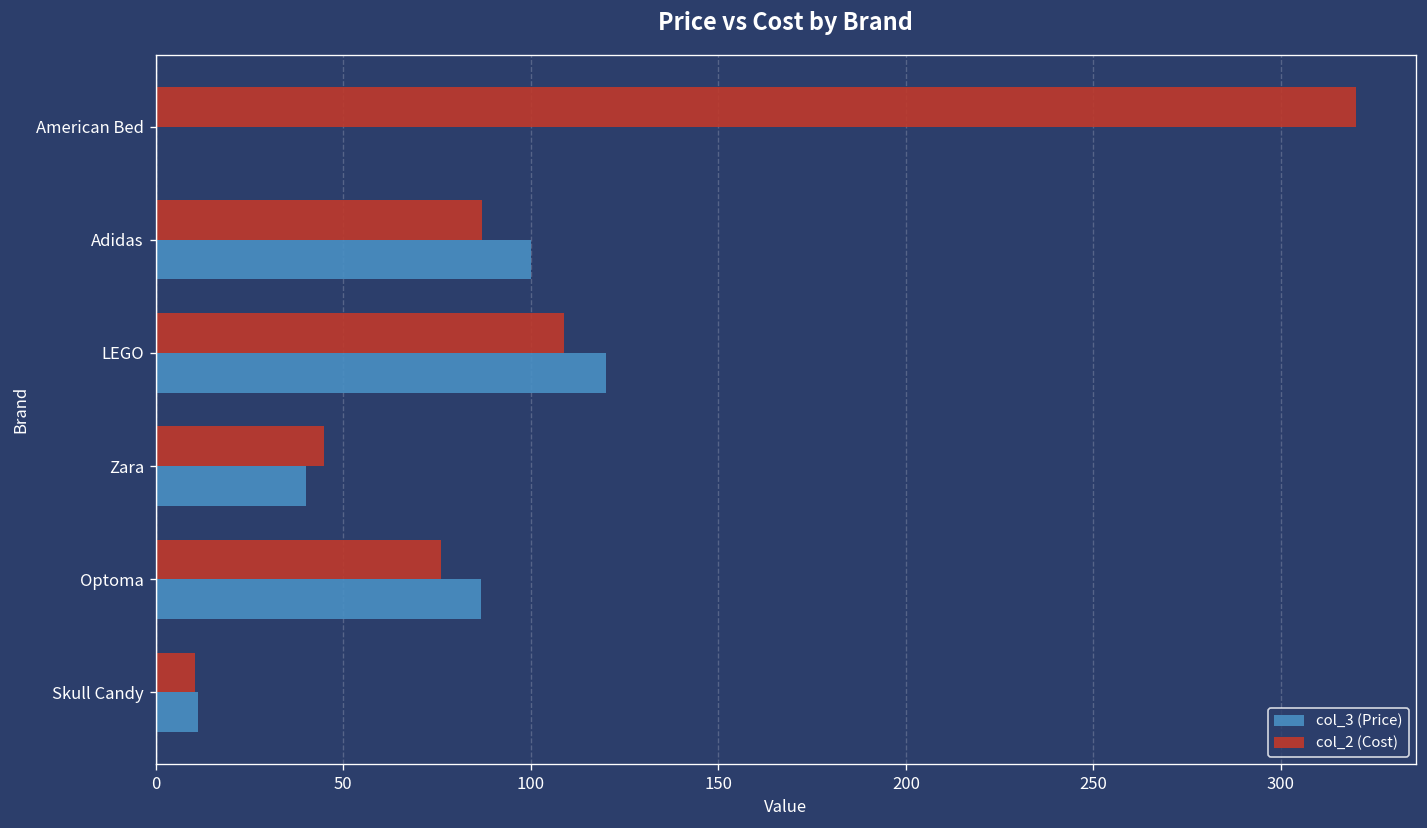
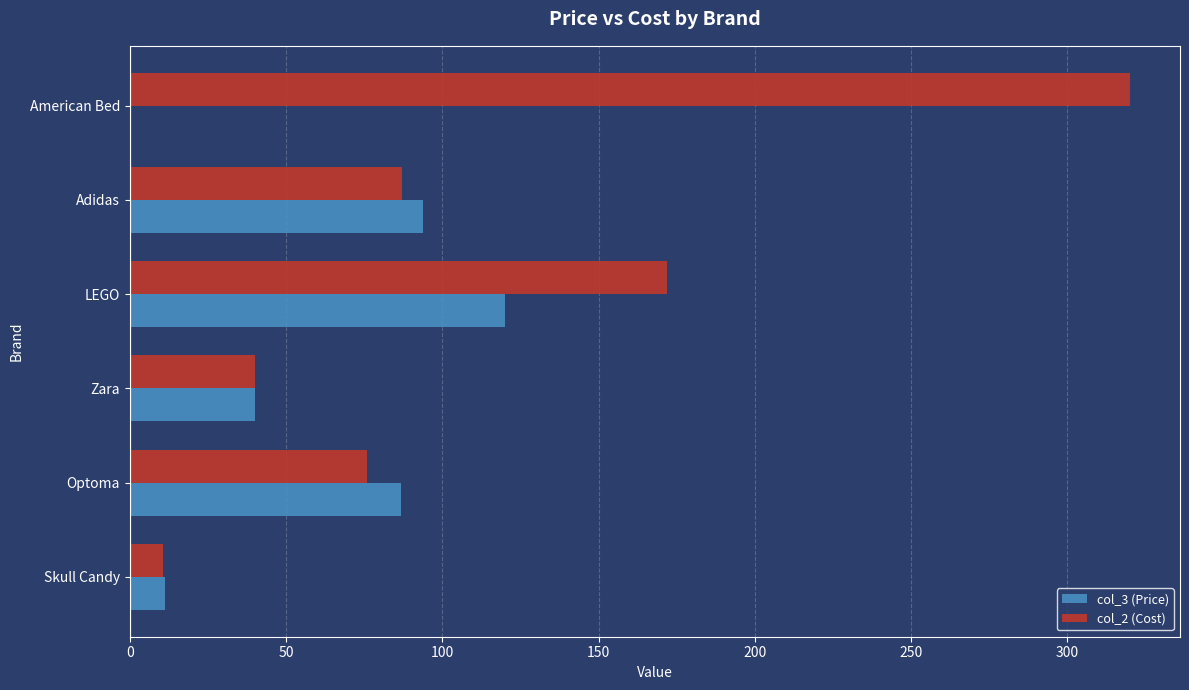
  {
    "col_3 (Price)": {
      "American Bed": 0,
-     "Adidas": 100,
+     "Adidas": 94,
      "LEGO": 120,
      "Zara": 40,
      "Optoma": 87,
      "Skull Candy": 11
    },
    "col_2 (Cost)": {
      "American Bed": 320,
      "Adidas": 87,
-     "LEGO": 109,
-     "Zara": 45,
+     "LEGO": 172,
+     "Zara": 40,
      "Optoma": 76,
      "Skull Candy": 11
    }
  }
